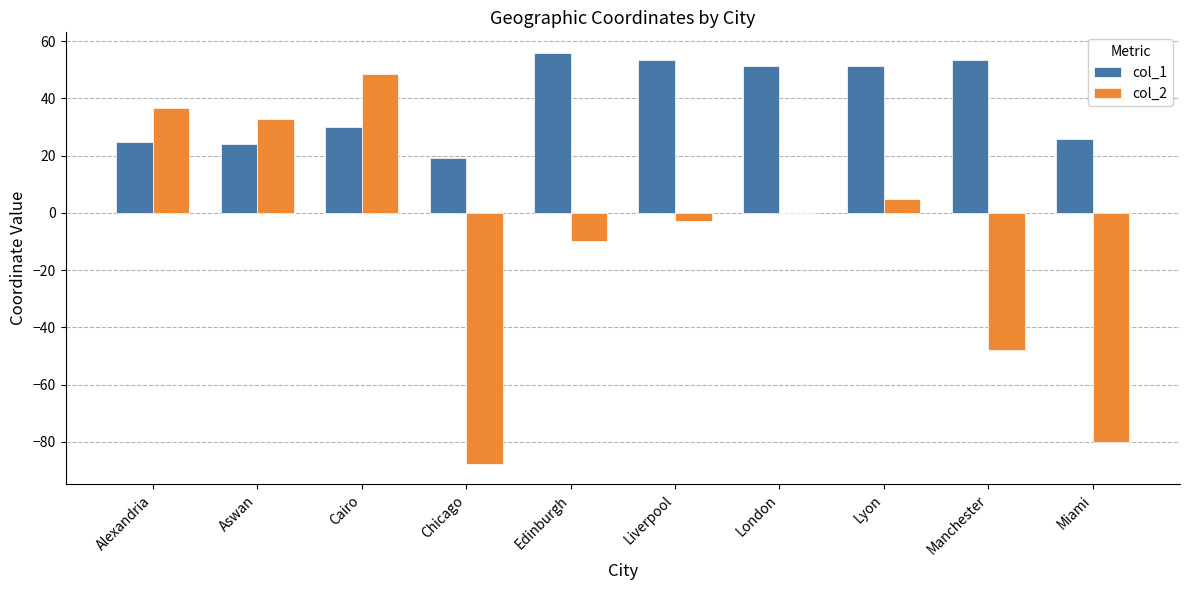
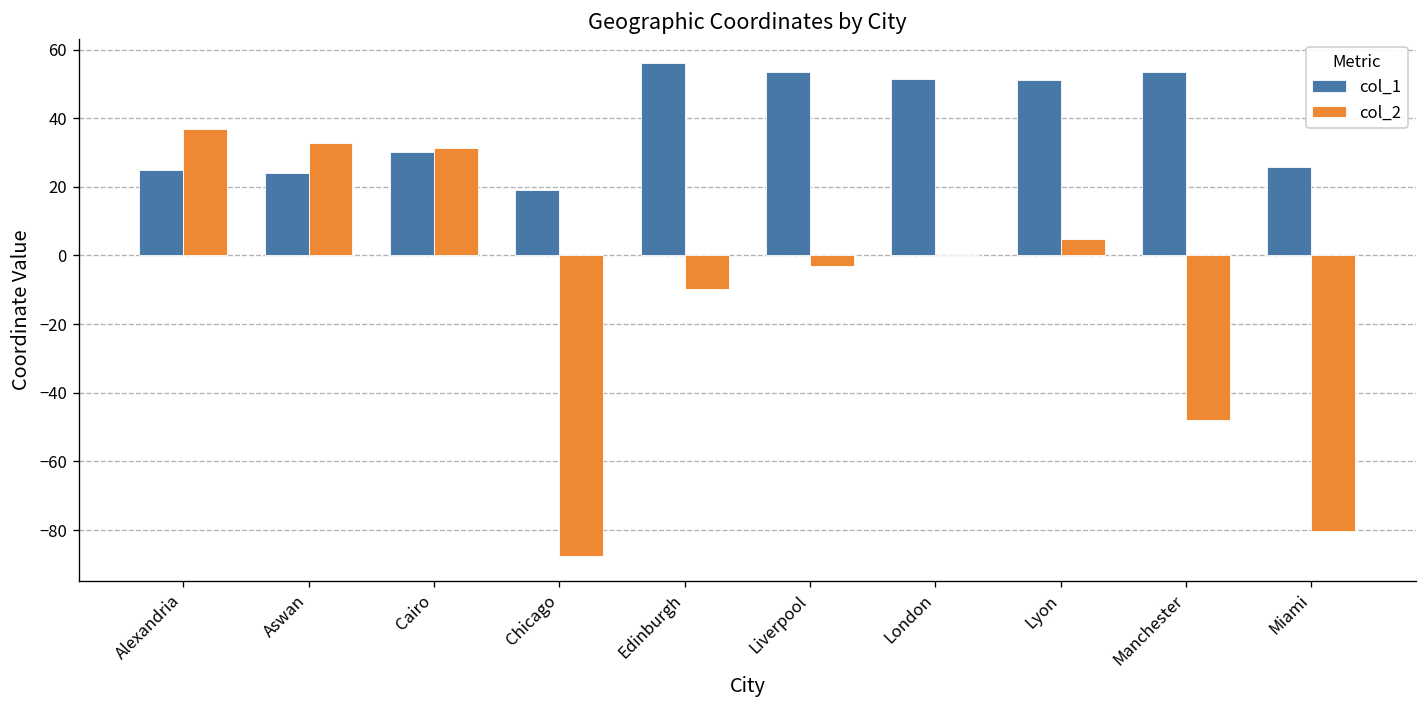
  {
    "col_1": {
      "Alexandria": 25,
      "Aswan": 24,
      "Cairo": 30,
      "Chicago": 19,
      "Edinburgh": 56,
      "Liverpool": 53,
      "London": 52,
      "Lyon": 51,
      "Manchester": 54,
      "Miami": 26
    },
    "col_2": {
      "Alexandria": 37,
      "Aswan": 33,
-     "Cairo": 49,
+     "Cairo": 31,
      "Chicago": -88,
      "Edinburgh": -10,
      "Liverpool": -3,
      "Lyon": 5,
      "Manchester": -48,
      "Miami": -80
    }
  }
